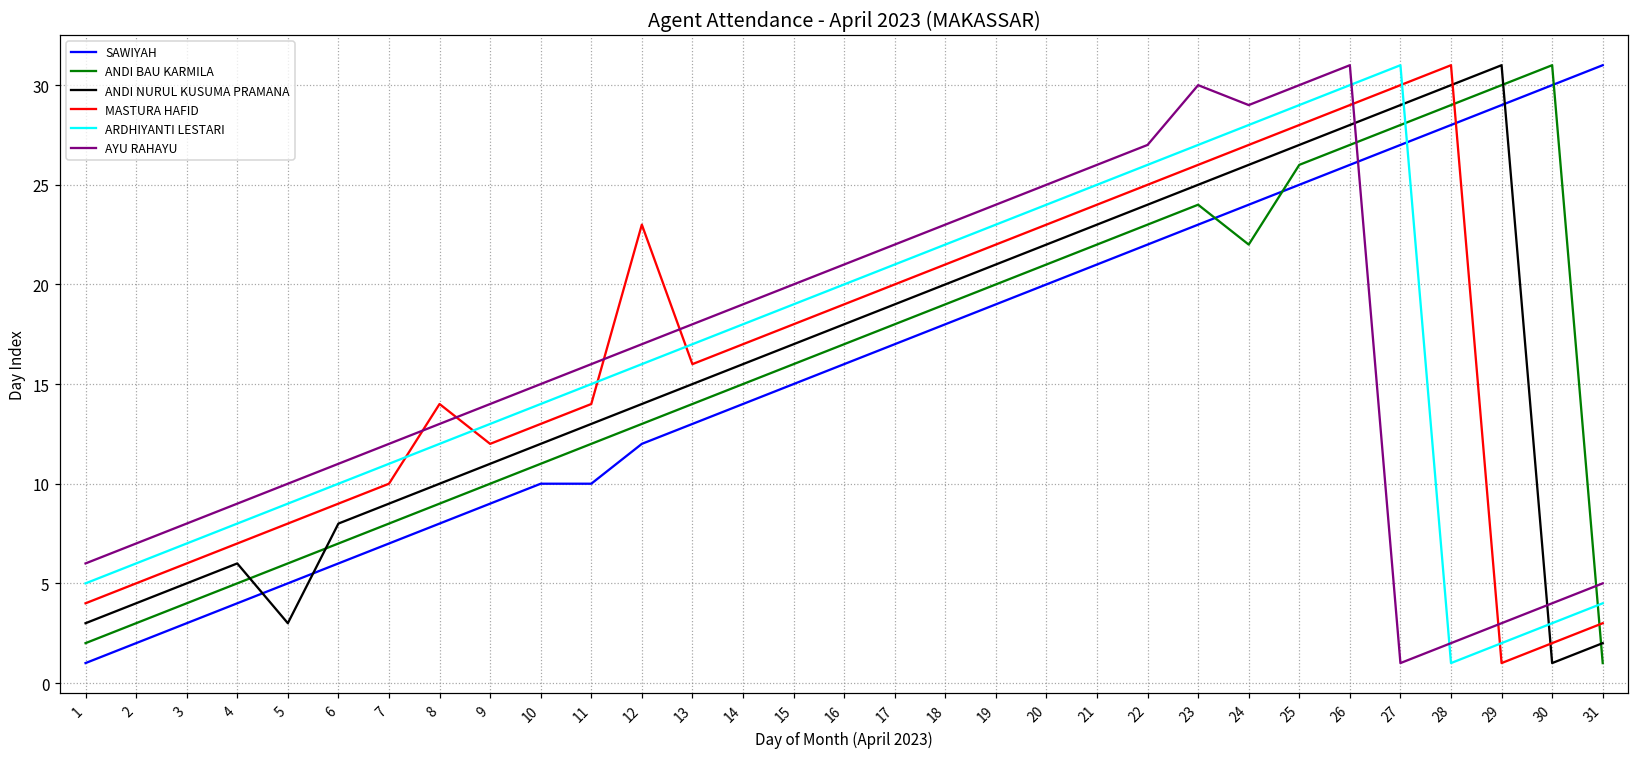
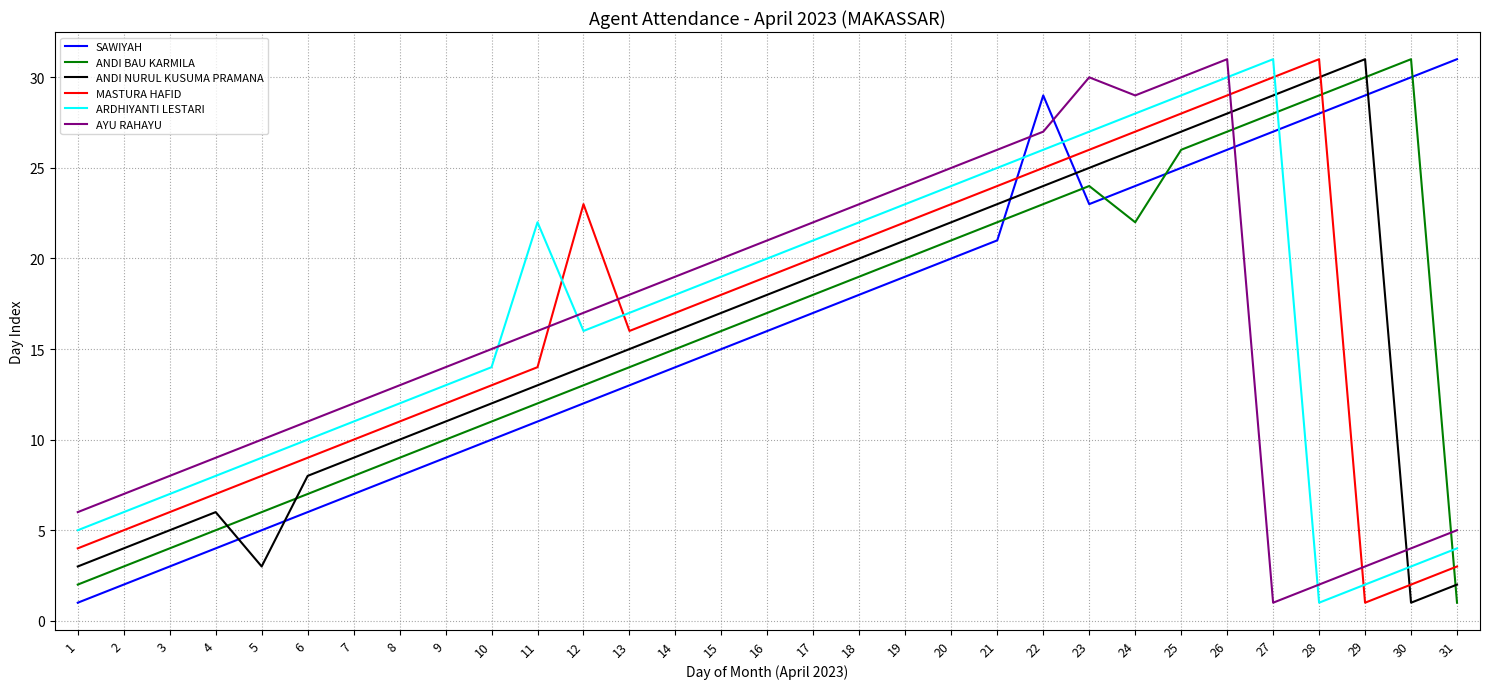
  {
    "SAWIYAH": {
      "1": 1,
      "2": 2,
      "3": 3,
      "4": 4,
      "5": 5,
      "6": 6,
      "7": 7,
      "8": 8,
      "9": 9,
      "10": 10,
-     "11": 10,
+     "11": 11,
      "12": 12,
      "13": 13,
      "14": 14,
      "15": 15,
      "16": 16,
      "17": 17,
      "18": 18,
      "19": 19,
      "20": 20,
      "21": 21,
-     "22": 22,
+     "22": 29,
      "23": 23,
      "24": 24,
      "25": 25,
      "26": 26,
      "27": 27,
      "28": 28,
      "29": 29,
      "30": 30,
      "31": 31
    },
    "ANDI BAU KARMILA": {
      "1": 2,
      "2": 3,
      "3": 4,
      "4": 5,
      "5": 6,
      "6": 7,
      "7": 8,
      "8": 9,
      "9": 10,
      "10": 11,
      "11": 12,
      "12": 13,
      "13": 14,
      "14": 15,
      "15": 16,
      "16": 17,
      "17": 18,
      "18": 19,
      "19": 20,
      "20": 21,
      "21": 22,
      "22": 23,
      "23": 24,
      "24": 22,
      "25": 26,
      "26": 27,
      "27": 28,
      "28": 29,
      "29": 30,
      "30": 31,
      "31": 1
    },
    "ANDI NURUL KUSUMA PRAMANA": {
      "1": 3,
      "2": 4,
      "3": 5,
      "4": 6,
      "5": 3,
      "6": 8,
      "7": 9,
      "8": 10,
      "9": 11,
      "10": 12,
      "11": 13,
      "12": 14,
      "13": 15,
      "14": 16,
      "15": 17,
      "16": 18,
      "17": 19,
      "18": 20,
      "19": 21,
      "20": 22,
      "21": 23,
      "22": 24,
      "23": 25,
      "24": 26,
      "25": 27,
      "26": 28,
      "27": 29,
      "28": 30,
      "29": 31,
      "30": 1,
      "31": 2
    },
    "MASTURA HAFID": {
      "1": 4,
      "2": 5,
      "3": 6,
      "4": 7,
      "5": 8,
      "6": 9,
      "7": 10,
-     "8": 14,
+     "8": 11,
      "9": 12,
      "10": 13,
      "11": 14,
      "12": 23,
      "13": 16,
      "14": 17,
      "15": 18,
      "16": 19,
      "17": 20,
      "18": 21,
      "19": 22,
      "20": 23,
      "21": 24,
      "22": 25,
      "23": 26,
      "24": 27,
      "25": 28,
      "26": 29,
      "27": 30,
      "28": 31,
      "29": 1,
      "30": 2,
      "31": 3
    },
    "ARDHIYANTI LESTARI": {
      "1": 5,
      "2": 6,
      "3": 7,
      "4": 8,
      "5": 9,
      "6": 10,
      "7": 11,
      "8": 12,
      "9": 13,
      "10": 14,
-     "11": 15,
+     "11": 22,
      "12": 16,
      "13": 17,
      "14": 18,
      "15": 19,
      "16": 20,
      "17": 21,
      "18": 22,
      "19": 23,
      "20": 24,
      "21": 25,
      "22": 26,
      "23": 27,
      "24": 28,
      "25": 29,
      "26": 30,
      "27": 31,
      "28": 1,
      "29": 2,
      "30": 3,
      "31": 4
    },
    "AYU RAHAYU": {
      "1": 6,
      "2": 7,
      "3": 8,
      "4": 9,
      "5": 10,
      "6": 11,
      "7": 12,
      "8": 13,
      "9": 14,
      "10": 15,
      "11": 16,
      "12": 17,
      "13": 18,
      "14": 19,
      "15": 20,
      "16": 21,
      "17": 22,
      "18": 23,
      "19": 24,
      "20": 25,
      "21": 26,
      "22": 27,
      "23": 30,
      "24": 29,
      "25": 30,
      "26": 31,
      "27": 1,
      "28": 2,
      "29": 3,
      "30": 4,
      "31": 5
    }
  }
